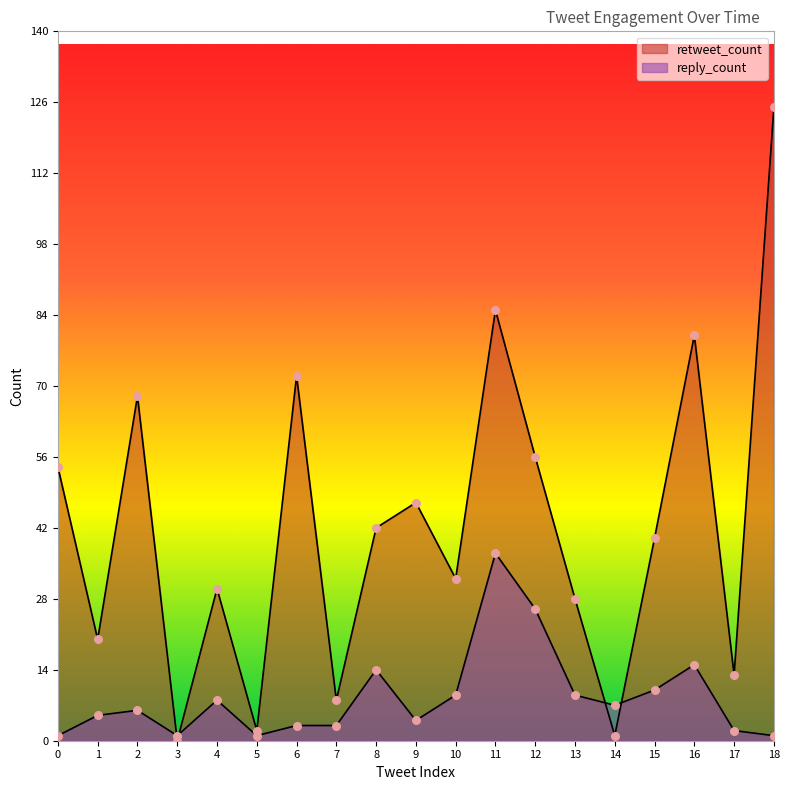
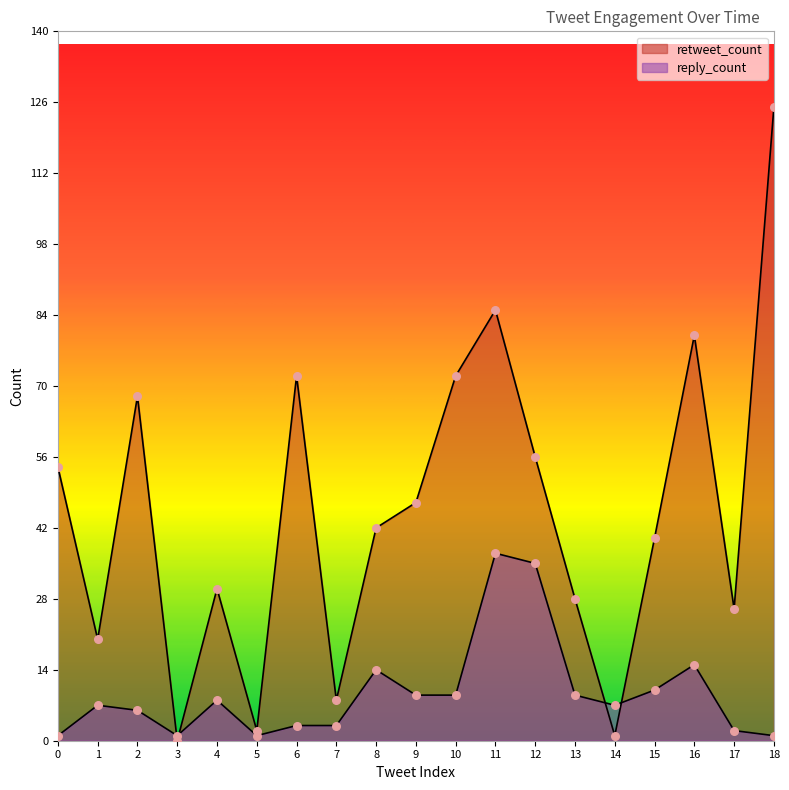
  {
    "retweet_count": {
      "0": 54,
      "1": 20,
      "2": 68,
      "3": 0,
      "4": 30,
      "5": 2,
      "6": 72,
      "7": 8,
      "8": 42,
      "9": 47,
-     "10": 32,
+     "10": 72,
      "11": 85,
      "12": 56,
      "13": 28,
      "14": 1,
      "15": 40,
      "16": 80,
-     "17": 13,
+     "17": 26,
      "18": 125
    },
    "reply_count": {
      "0": 1,
-     "1": 5,
+     "1": 7,
      "2": 6,
      "3": 1,
      "4": 8,
      "5": 1,
      "6": 3,
      "7": 3,
      "8": 14,
-     "9": 4,
+     "9": 9,
      "10": 9,
      "11": 37,
-     "12": 26,
+     "12": 35,
      "13": 9,
      "14": 7,
      "15": 10,
      "16": 15,
      "17": 2,
      "18": 1
    }
  }
